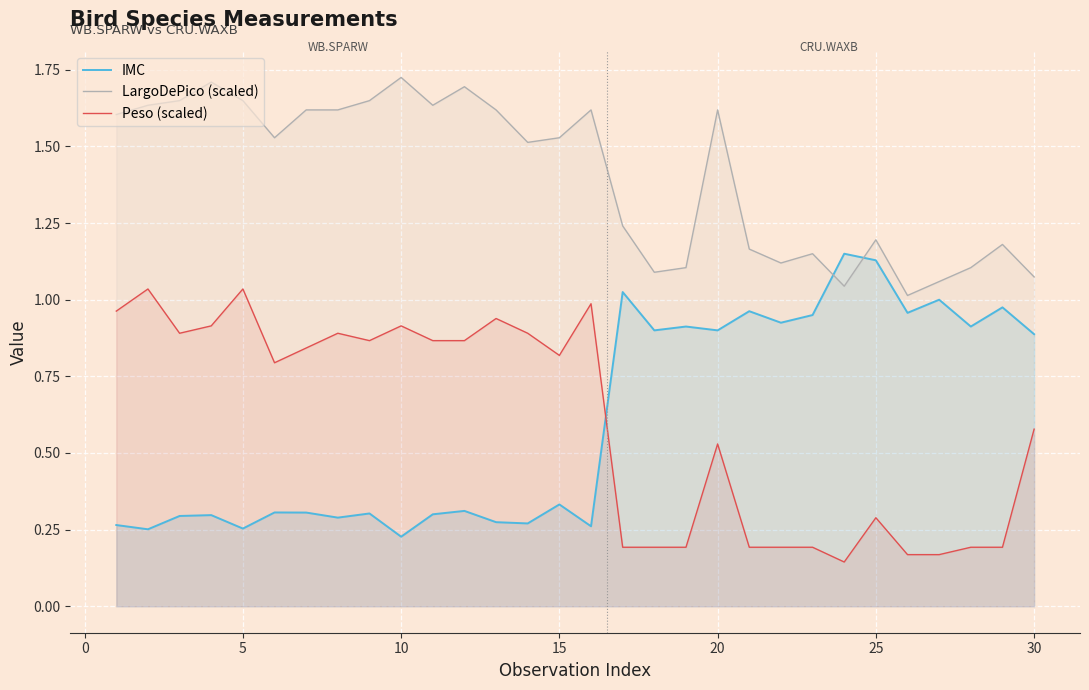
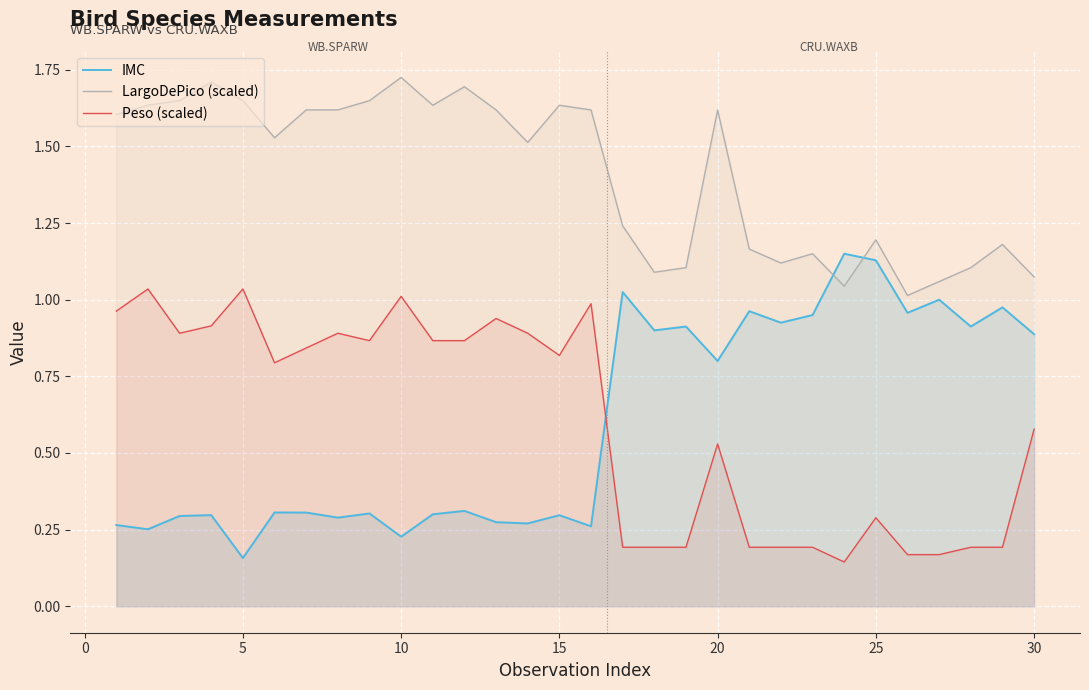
  {
    "IMC": {
-     "5": 0.25,
+     "5": 0.16,
      "10": 0.23,
-     "15": 0.33,
-     "20": 0.9,
+     "15": 0.30,
+     "20": 0.8,
      "25": 1.13,
      "30": 0.89
    },
    "LargoDePico (scaled)": {
      "10": 1.72,
-     "15": 1.53,
+     "15": 1.63,
      "20": 1.62,
      "25": 1.20,
      "30": 1.07
    },
    "Peso (scaled)": {
      "5": 1.04,
-     "10": 0.91,
+     "10": 1.01,
      "15": 0.82,
      "20": 0.53,
      "25": 0.29,
      "30": 0.58
    }
  }
